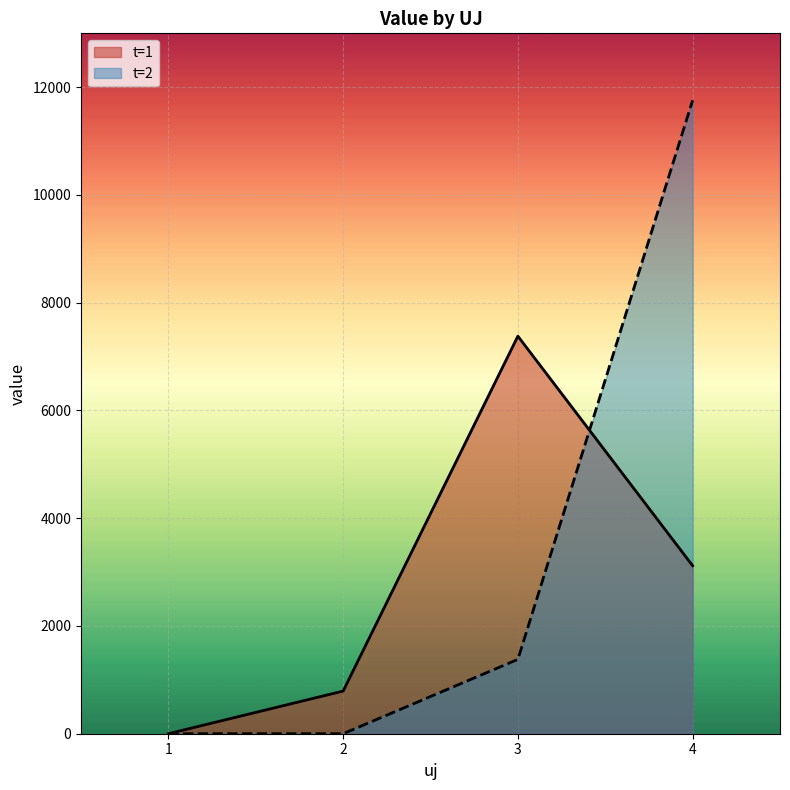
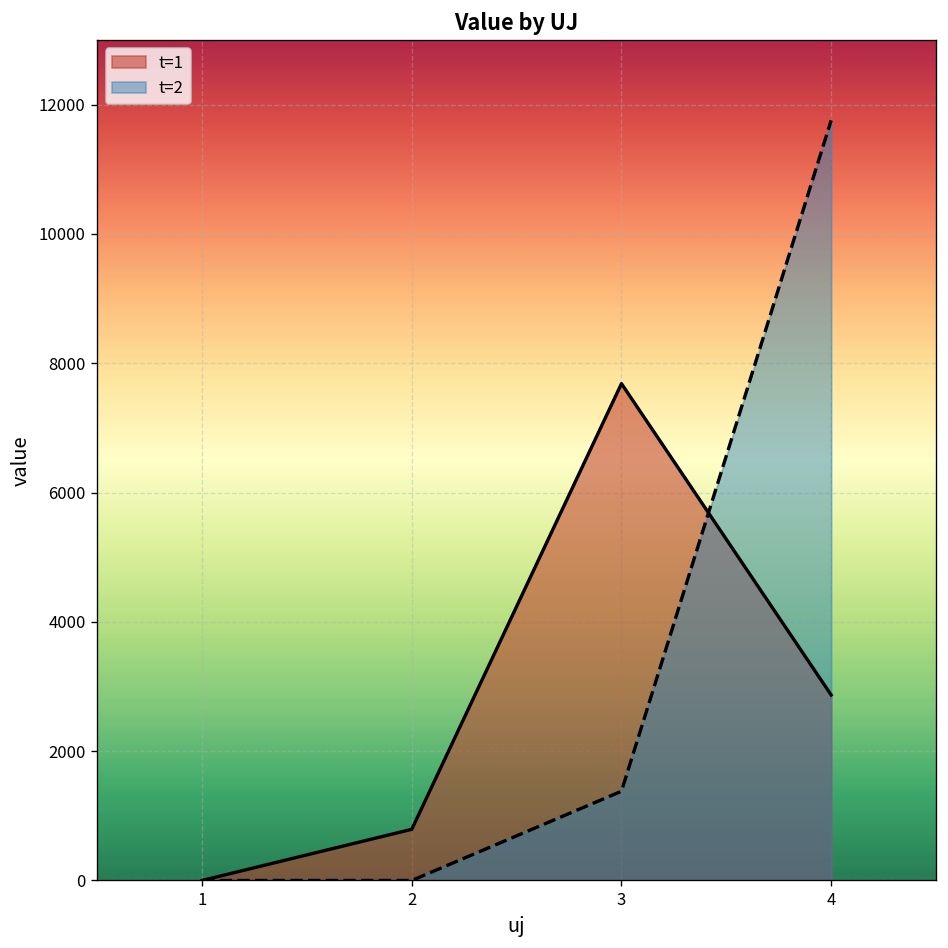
  {
    "t=1": {
      "2": 800,
-     "3": 7400,
-     "4": 3100
+     "3": 7700,
+     "4": 2900
    },
    "t=2": {
      "2": 0,
      "3": 1400,
      "4": 11800
    }
  }
